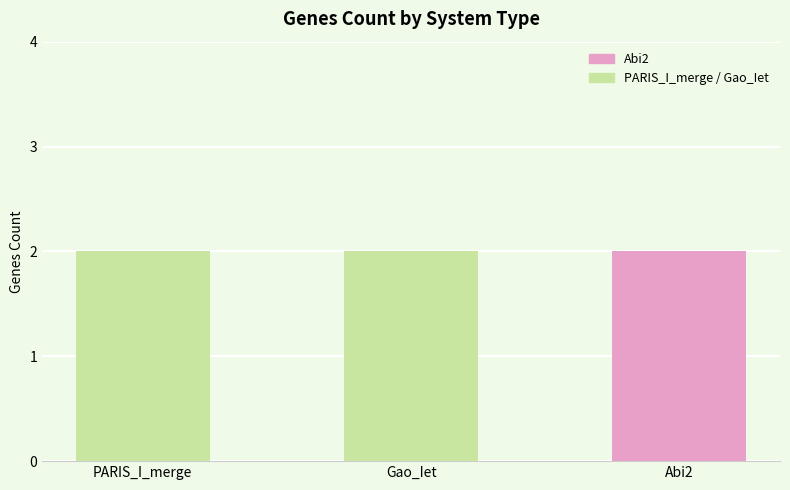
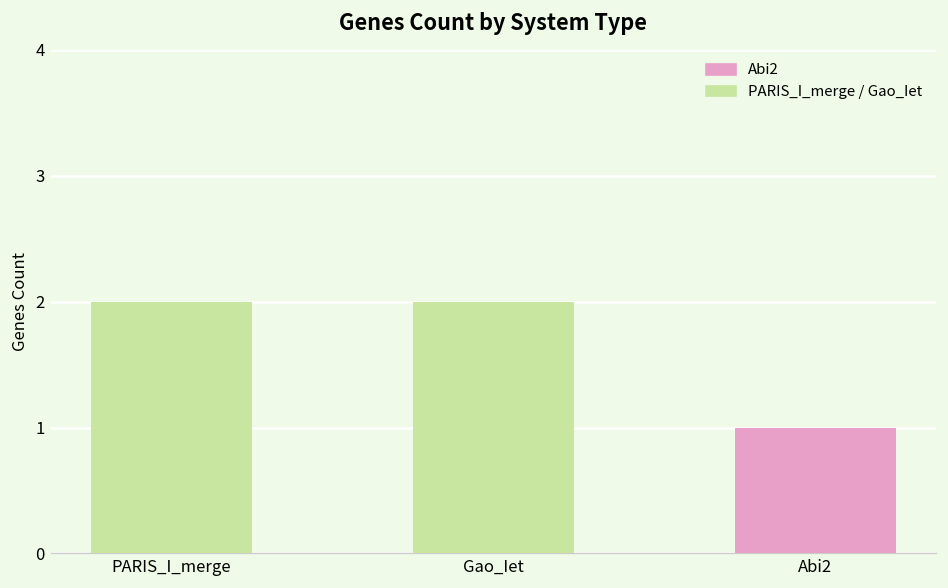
  {
    "PARIS_I_merge": 2,
    "Gao_Iet": 2,
-   "Abi2": 2
+   "Abi2": 1
  }
